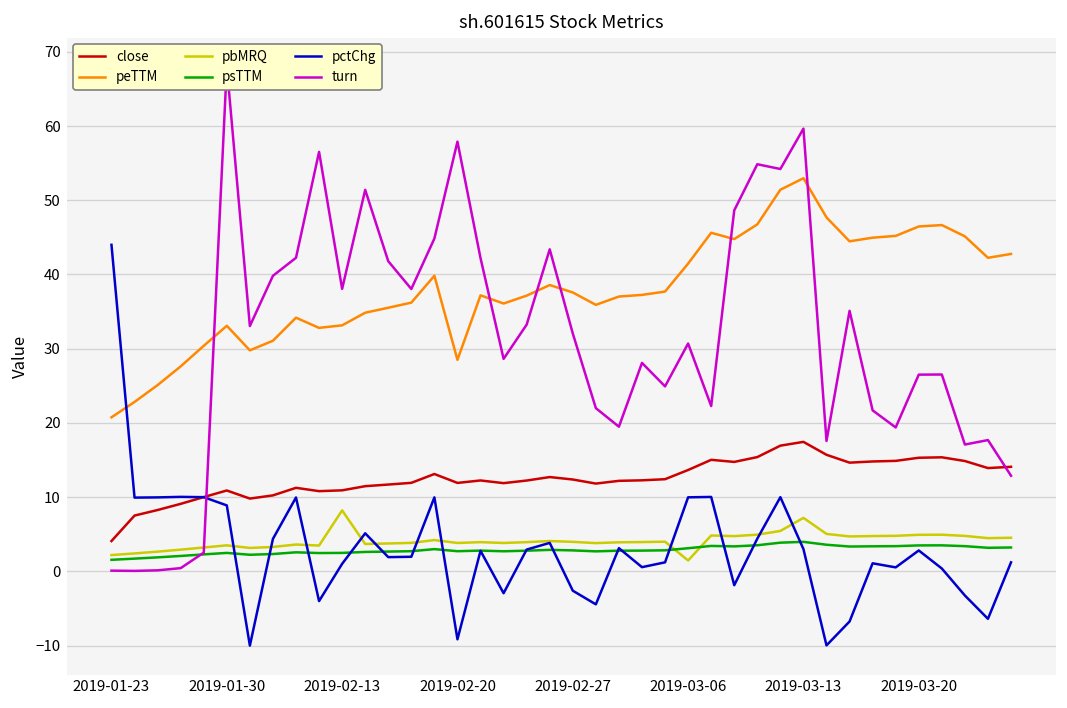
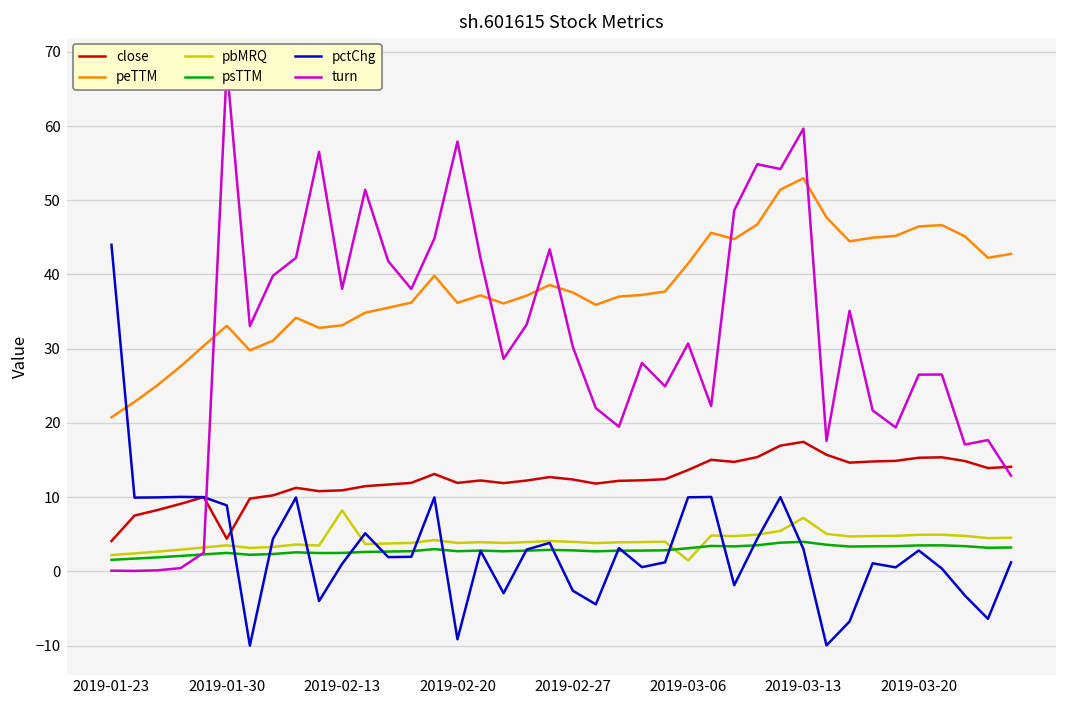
  {
    "close": {
      "2019-01-23": 4,
-     "2019-01-30": 11,
+     "2019-01-30": 4,
      "2019-02-13": 11,
      "2019-02-20": 12,
      "2019-02-27": 12,
      "2019-03-06": 14,
      "2019-03-13": 17,
      "2019-03-20": 15
    },
    "peTTM": {
      "2019-01-23": 21,
      "2019-01-30": 33,
      "2019-02-13": 33,
-     "2019-02-20": 29,
+     "2019-02-20": 36,
      "2019-02-27": 38,
      "2019-03-06": 41,
      "2019-03-13": 53,
      "2019-03-20": 46
    },
    "pbMRQ": {
      "2019-01-23": 2,
      "2019-01-30": 4,
      "2019-02-13": 8,
      "2019-02-20": 4,
      "2019-02-27": 4,
      "2019-03-06": 1,
      "2019-03-13": 7,
      "2019-03-20": 5
    },
    "psTTM": {
      "2019-01-23": 2,
      "2019-01-30": 2,
      "2019-02-13": 2,
      "2019-02-20": 3,
      "2019-02-27": 3,
      "2019-03-06": 3,
      "2019-03-13": 4,
      "2019-03-20": 4
    },
    "pctChg": {
      "2019-01-23": 44,
      "2019-01-30": 9,
      "2019-02-13": 1,
      "2019-02-20": -9,
      "2019-02-27": -3,
      "2019-03-06": 10,
      "2019-03-13": 3,
      "2019-03-20": 3
    },
    "turn": {
      "2019-01-23": 0,
      "2019-02-13": 38,
      "2019-02-20": 58,
-     "2019-02-27": 32,
+     "2019-02-27": 30,
      "2019-03-06": 31,
      "2019-03-13": 60,
      "2019-03-20": 27
    }
  }
